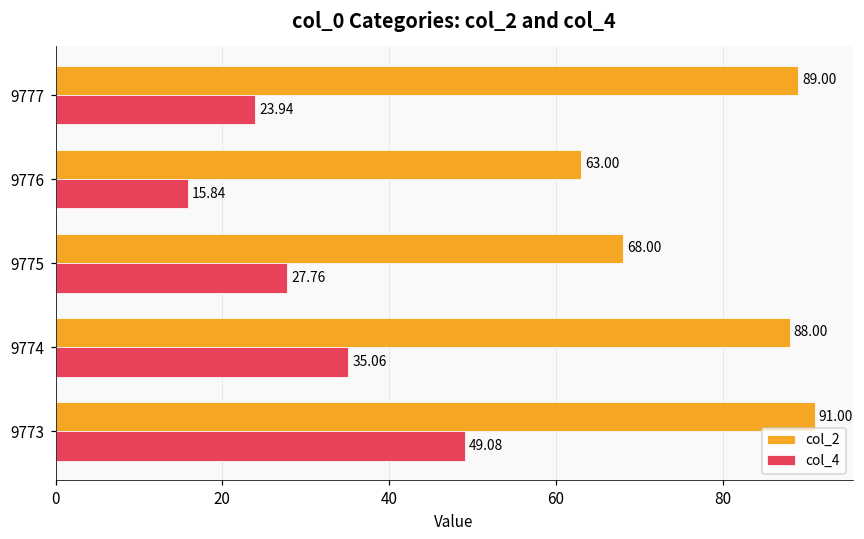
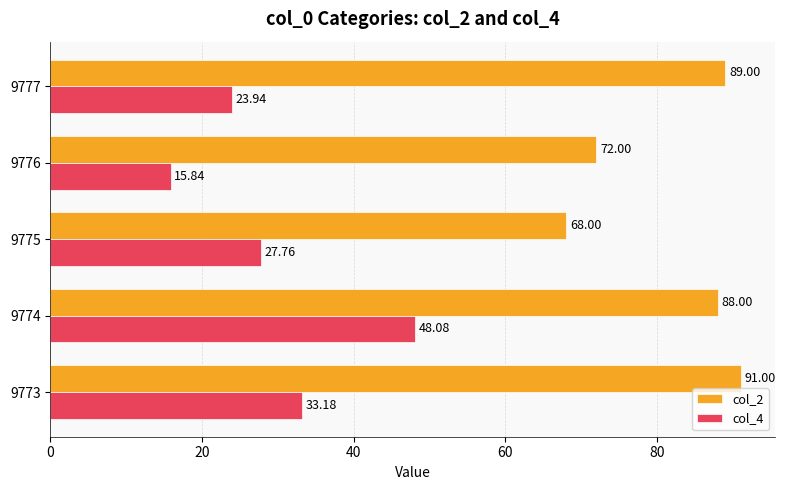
  {
    "col_2": {
      "9777": 89.00,
-     "9776": 63.00,
+     "9776": 72.00,
      "9775": 68.00,
      "9774": 88.00,
      "9773": 91.00
    },
    "col_4": {
      "9777": 23.94,
      "9776": 15.84,
      "9775": 27.76,
-     "9774": 35.06,
-     "9773": 49.08
+     "9774": 48.08,
+     "9773": 33.18
    }
  }
